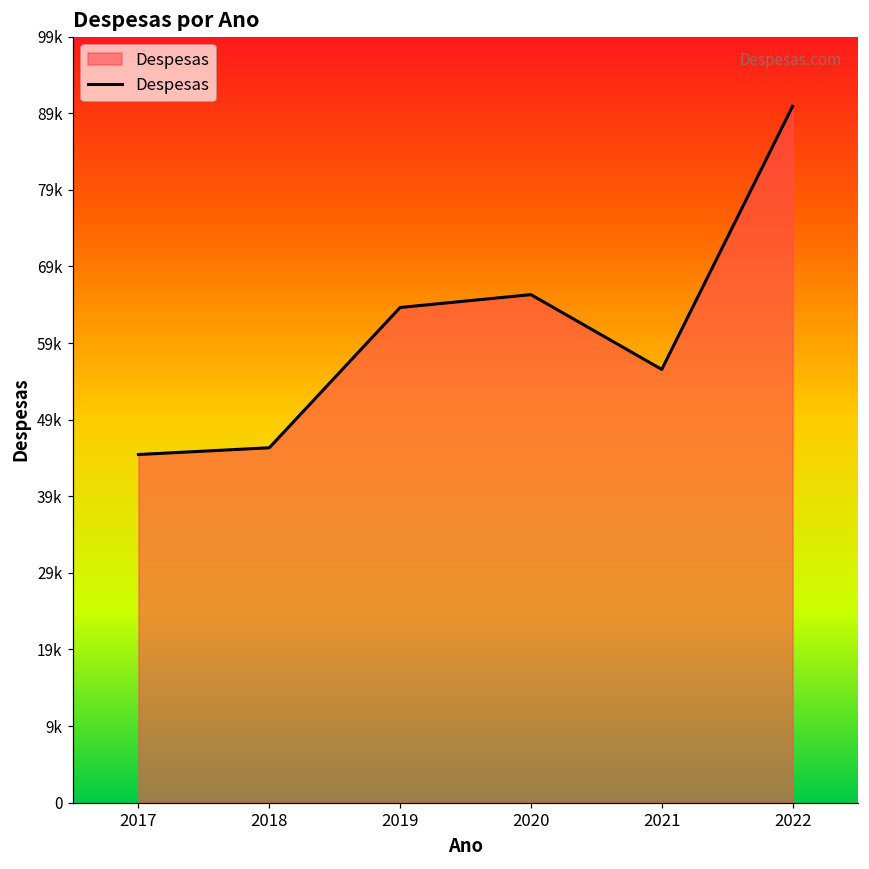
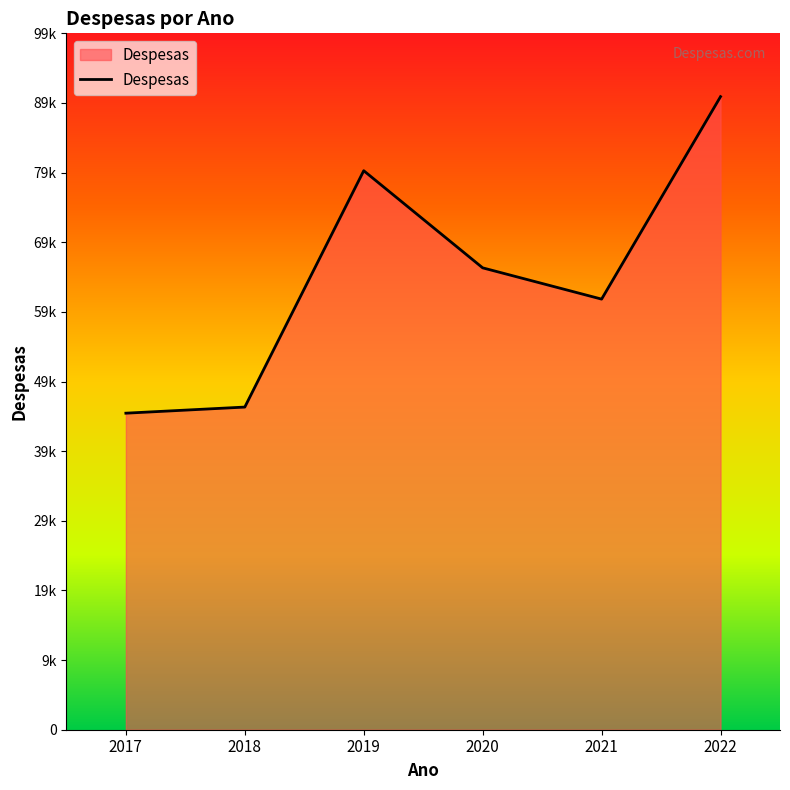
  {
    "2017": 45000,
    "2018": 46000,
-   "2019": 64000,
+   "2019": 79000,
    "2020": 66000,
-   "2021": 56000,
+   "2021": 61000,
    "2022": 90000
  }
